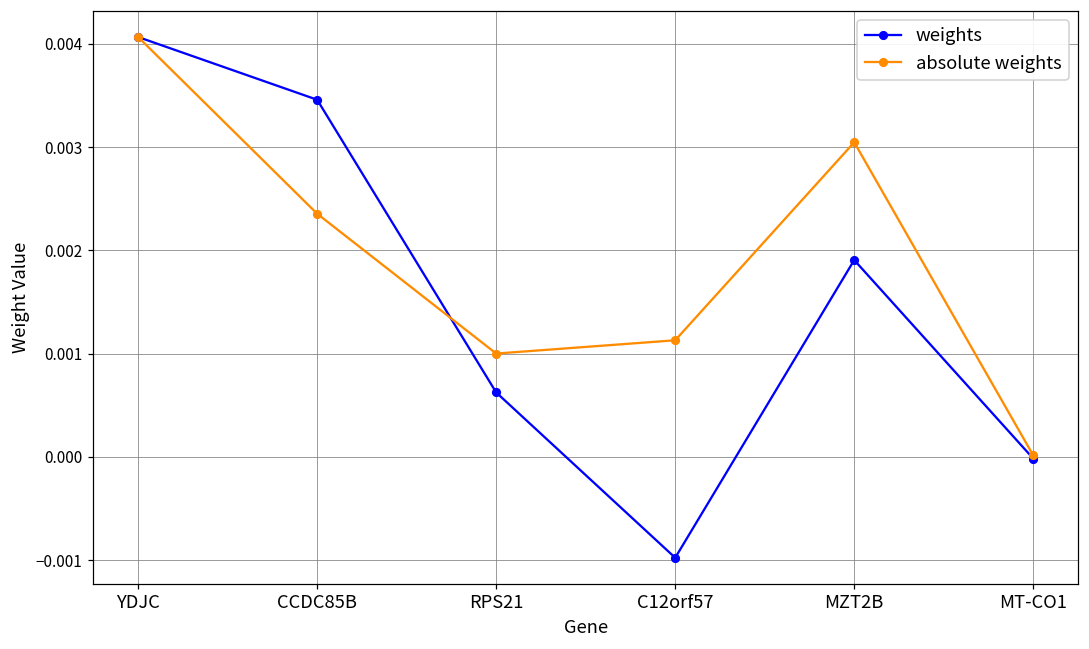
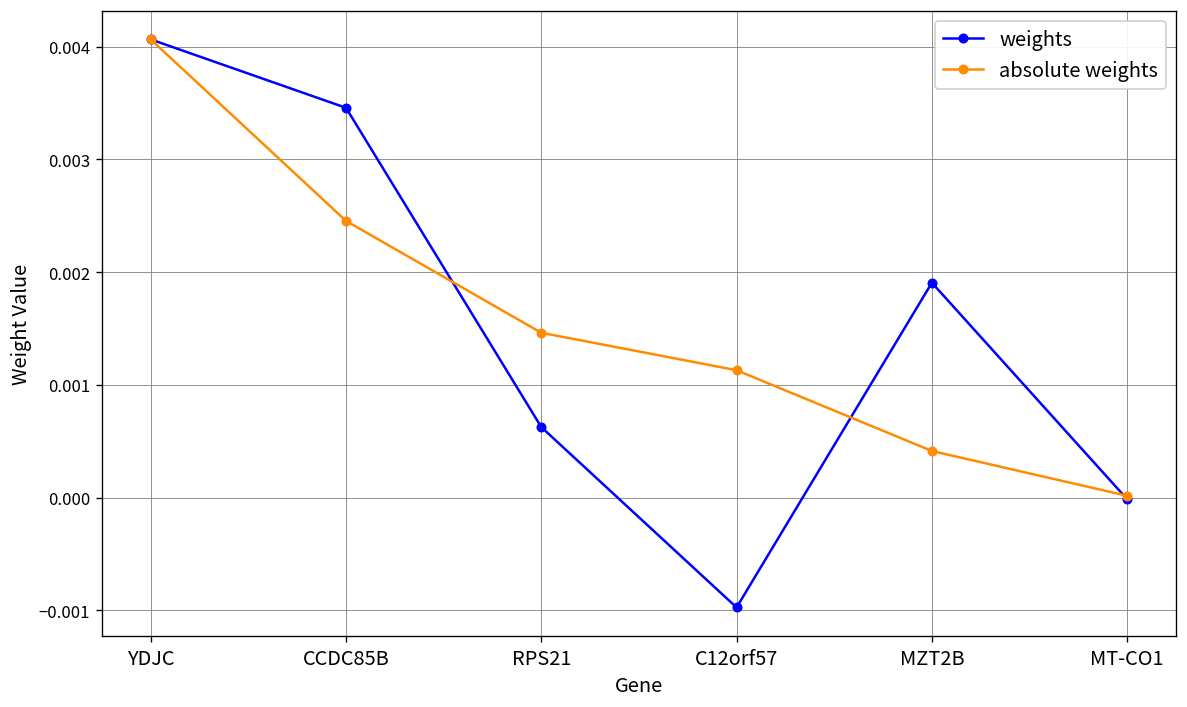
  {
    "weights": {
      "CCDC85B": 0.0035,
      "RPS21": 0.0006,
      "C12orf57": -0.0010,
      "MZT2B": 0.0019,
      "MT-CO1": 0.0000
    },
    "absolute weights": {
-     "CCDC85B": 0.0024,
-     "RPS21": 0.0010,
+     "CCDC85B": 0.0025,
+     "RPS21": 0.0015,
      "C12orf57": 0.0011,
-     "MZT2B": 0.0030,
+     "MZT2B": 0.0004,
      "MT-CO1": 0.0000
    }
  }
